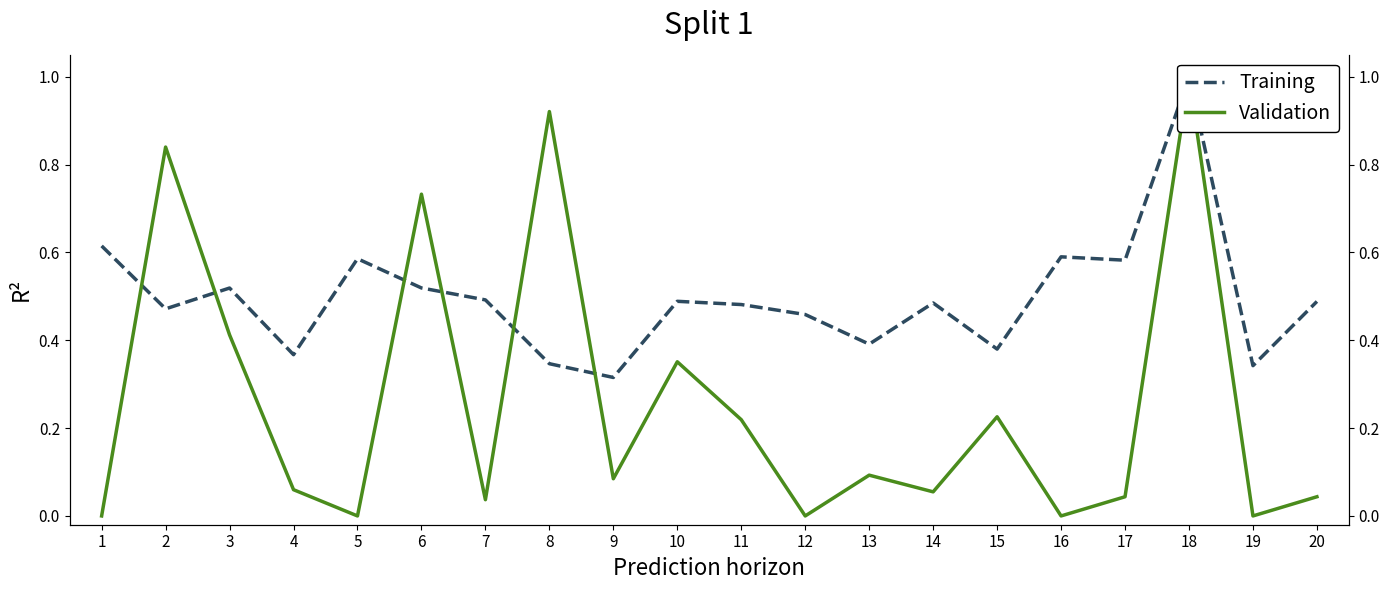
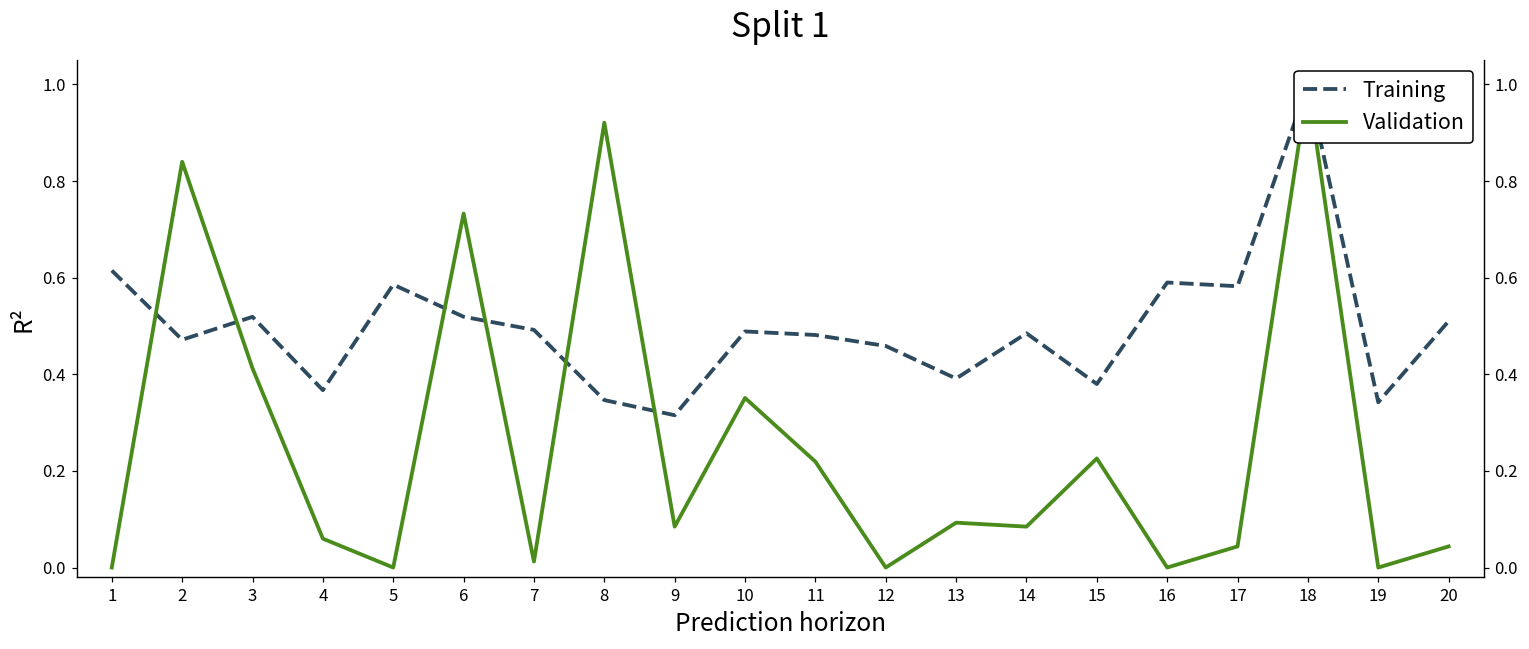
  {
    "Training": {
      "1": 0.61,
      "2": 0.47,
      "3": 0.52,
      "4": 0.37,
      "5": 0.59,
      "6": 0.52,
      "7": 0.49,
      "8": 0.35,
      "9": 0.32,
      "10": 0.49,
      "11": 0.48,
      "12": 0.46,
      "13": 0.39,
      "14": 0.48,
      "15": 0.38,
      "16": 0.59,
      "17": 0.58,
      "19": 0.34,
-     "20": 0.49
+     "20": 0.51
    },
    "Validation": {
      "1": 0.00,
      "2": 0.84,
      "3": 0.41,
      "4": 0.06,
      "5": 0.00,
      "6": 0.73,
-     "7": 0.04,
+     "7": 0.01,
      "8": 0.92,
      "9": 0.08,
      "10": 0.35,
      "11": 0.22,
      "12": 0.00,
      "13": 0.09,
-     "14": 0.05,
+     "14": 0.08,
      "15": 0.23,
      "16": 0.00,
      "17": 0.04,
      "19": 0.00,
      "20": 0.04
    }
  }
